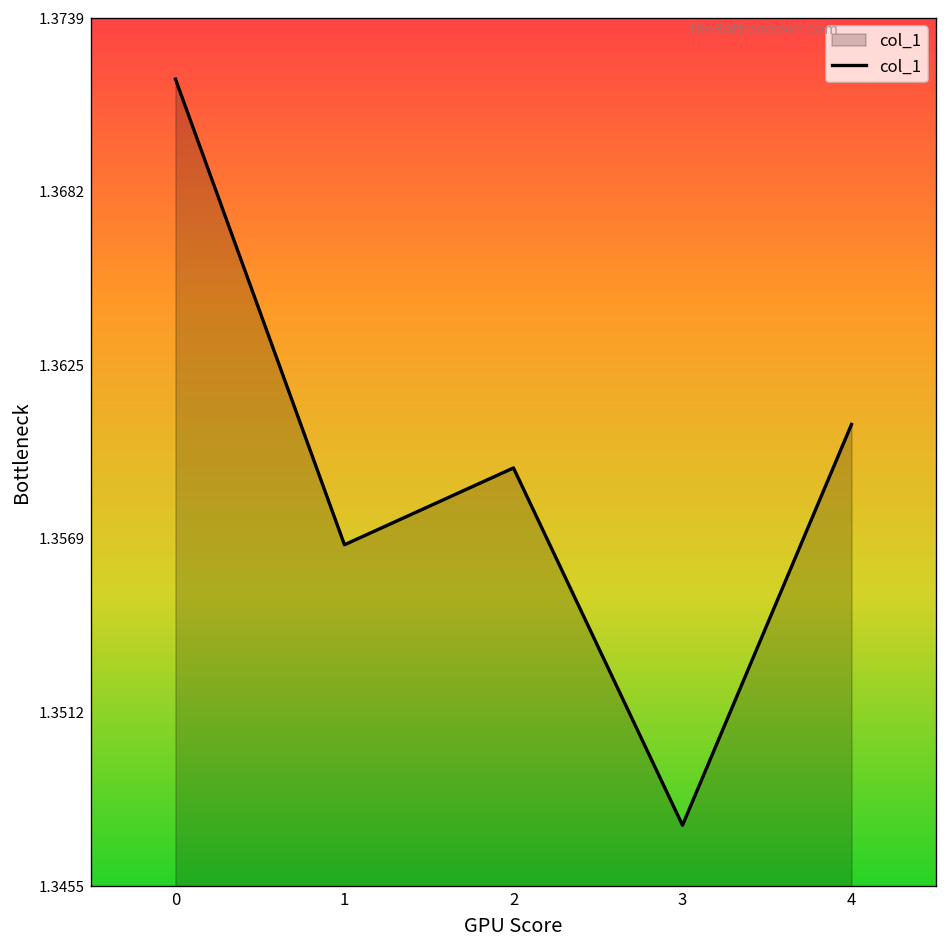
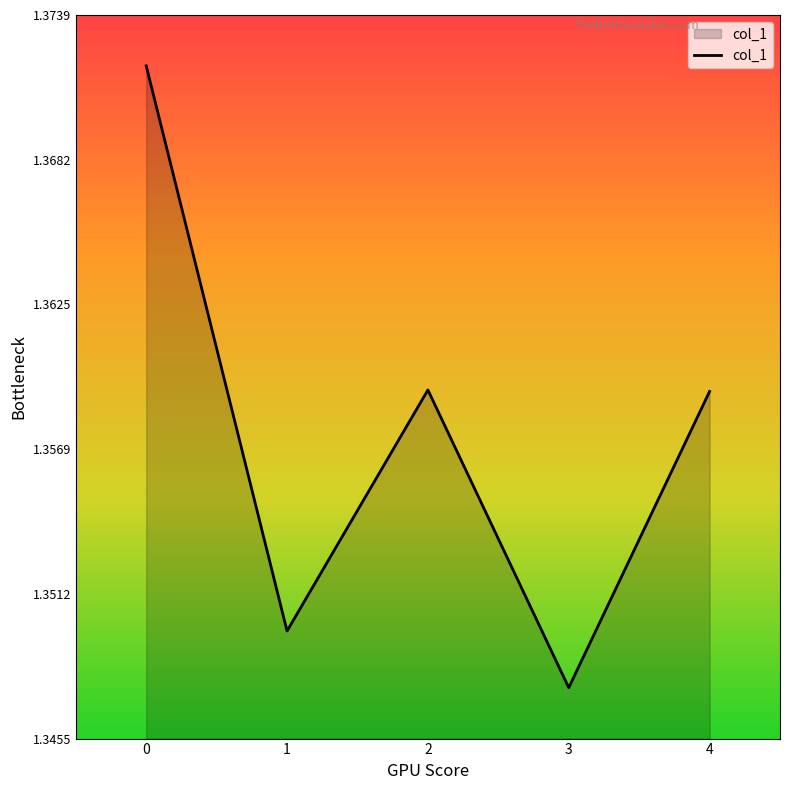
  {
    "0": 1.3719,
-   "1": 1.3567,
+   "1": 1.3497,
    "2": 1.3592,
    "3": 1.3475,
-   "4": 1.3606
+   "4": 1.3591
  }
